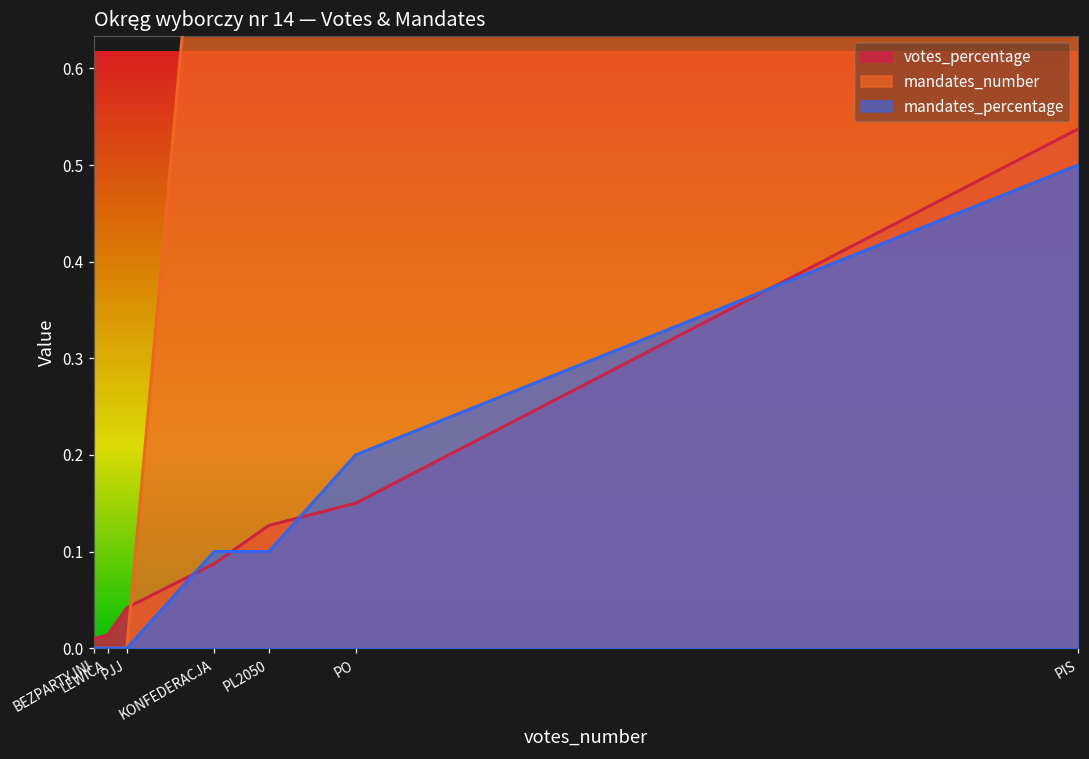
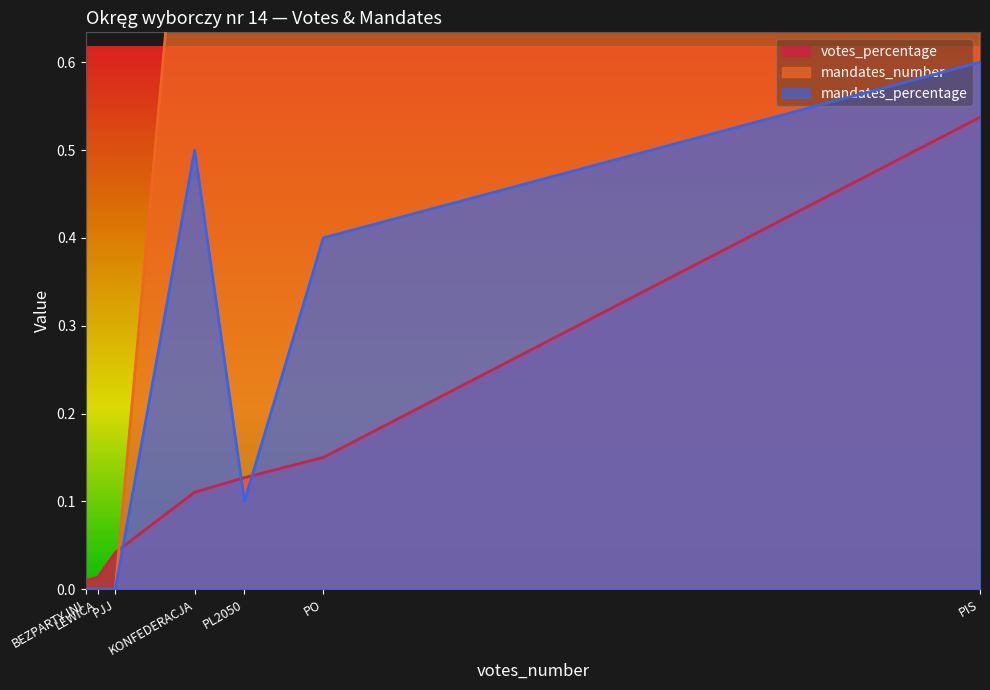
  {
    "votes_percentage": {
      "BEZPARTYJNI": 0.01,
      "LEWICA": 0.01,
      "PJJ": 0.04,
-     "KONFEDERACJA": 0.09,
+     "KONFEDERACJA": 0.11,
      "PL2050": 0.13,
      "PO": 0.15,
      "PIS": 0.54
    },
    "mandates_percentage": {
-     "KONFEDERACJA": 0.1,
+     "KONFEDERACJA": 0.5,
      "PL2050": 0.1,
-     "PO": 0.2,
-     "PIS": 0.5
+     "PO": 0.4,
+     "PIS": 0.6
    }
  }
